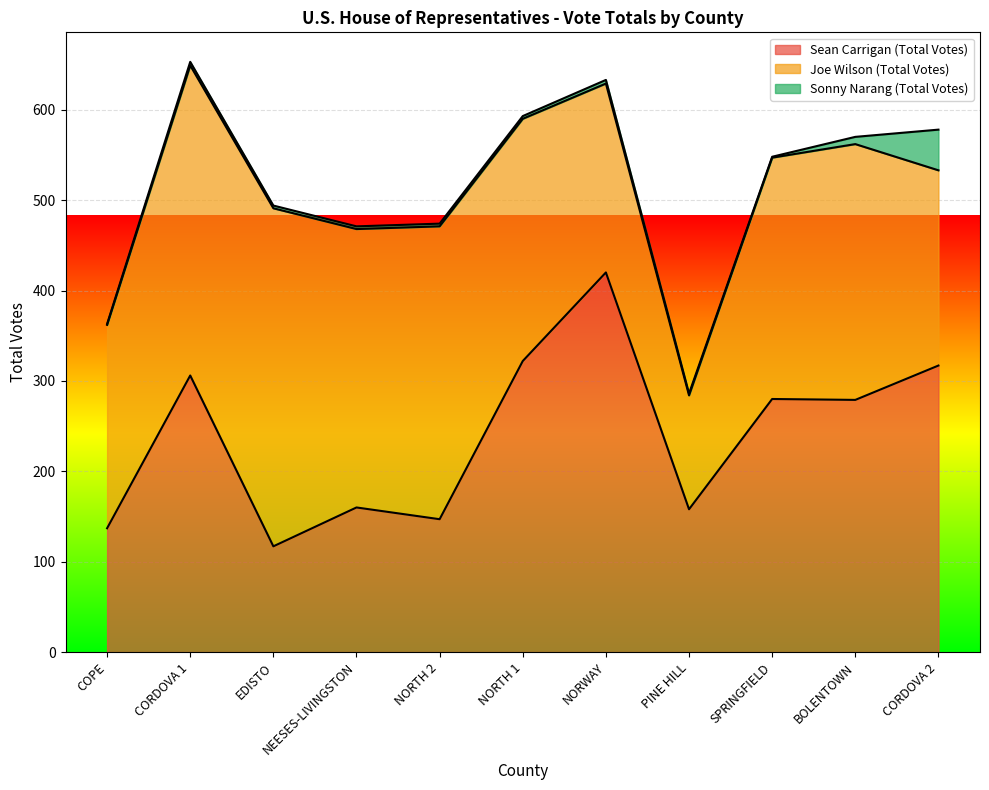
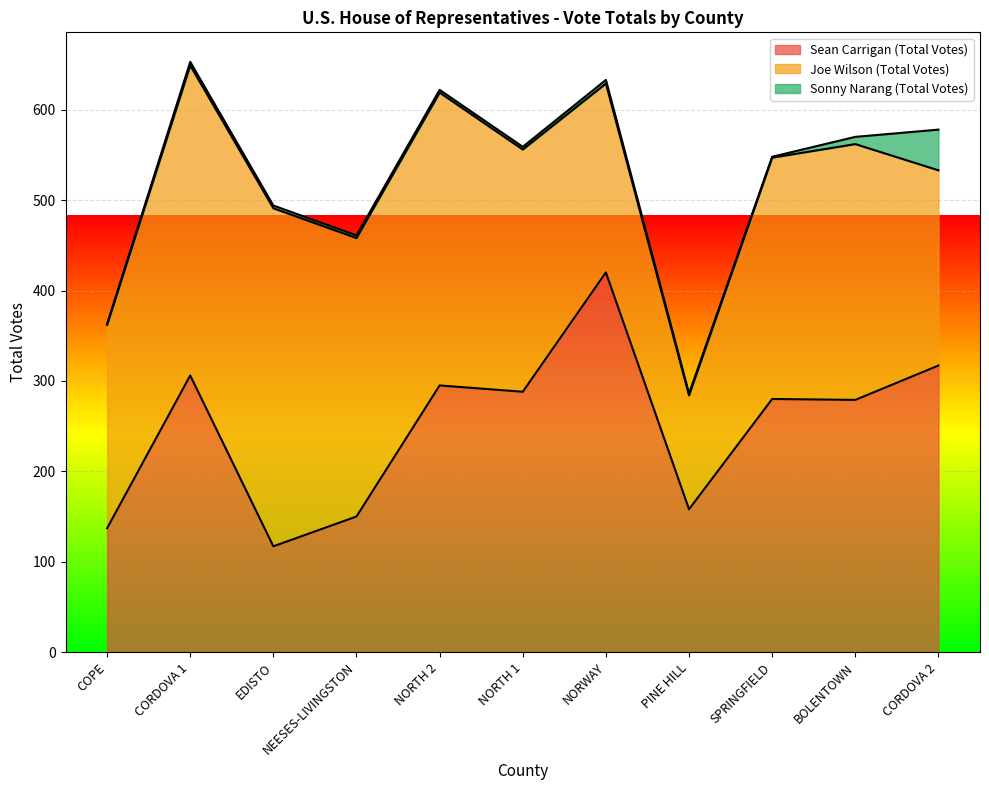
  {
    "Sean Carrigan (Total Votes)": {
      "COPE": 140,
      "CORDOVA 1": 310,
      "EDISTO": 120,
-     "NEESES-LIVINGSTON": 160,
-     "NORTH 2": 150,
-     "NORTH 1": 320,
+     "NEESES-LIVINGSTON": 150,
+     "NORTH 2": 300,
+     "NORTH 1": 290,
      "NORWAY": 420,
      "PINE HILL": 160,
      "SPRINGFIELD": 280,
      "BOLENTOWN": 280,
      "CORDOVA 2": 320
    },
    "Joe Wilson (Total Votes)": {
      "CORDOVA 1": 340,
      "EDISTO": 370,
      "NEESES-LIVINGSTON": 310,
      "NORTH 2": 320,
      "NORTH 1": 270,
      "NORWAY": 210,
      "BOLENTOWN": 280,
      "CORDOVA 2": 220
    },
    "Sonny Narang (Total Votes)": {
      "CORDOVA 1": 0,
      "EDISTO": 0,
      "NEESES-LIVINGSTON": 0,
      "NORTH 2": 0,
      "NORTH 1": 0,
      "NORWAY": 0,
      "BOLENTOWN": 10,
      "CORDOVA 2": 50
    }
  }
